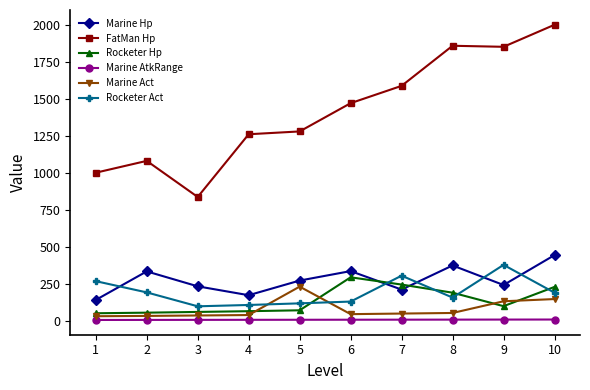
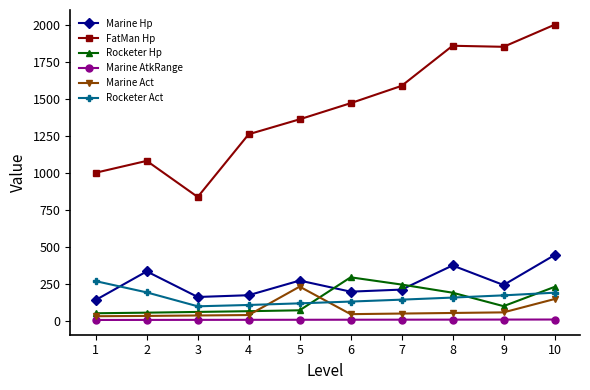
  {
    "Marine Hp": {
      "1": 140,
      "2": 330,
-     "3": 230,
+     "3": 160,
      "4": 170,
      "5": 270,
-     "6": 340,
+     "6": 200,
      "7": 210,
      "8": 370,
      "9": 240,
      "10": 440
    },
    "FatMan Hp": {
      "1": 1000,
      "2": 1080,
      "3": 840,
      "4": 1260,
-     "5": 1280,
+     "5": 1360,
      "6": 1470,
      "7": 1590,
      "8": 1860,
      "9": 1850,
      "10": 2000
    },
    "Rocketer Hp": {
      "1": 50,
      "2": 50,
      "3": 60,
      "4": 60,
      "5": 70,
      "6": 290,
      "7": 240,
      "8": 190,
      "9": 100,
      "10": 230
    },
    "Marine AtkRange": {
      "1": 0,
      "2": 10,
      "3": 10,
      "4": 10,
      "5": 10,
      "6": 10,
      "7": 10,
      "8": 10,
      "9": 10,
      "10": 10
    },
    "Marine Act": {
      "1": 30,
      "2": 30,
      "3": 40,
      "4": 40,
      "5": 230,
      "6": 40,
      "7": 50,
      "8": 50,
-     "9": 130,
+     "9": 60,
      "10": 150
    },
    "Rocketer Act": {
      "1": 270,
      "2": 190,
      "3": 100,
      "4": 110,
      "5": 120,
      "6": 130,
-     "7": 300,
+     "7": 140,
      "8": 160,
-     "9": 380,
+     "9": 170,
      "10": 190
    }
  }
